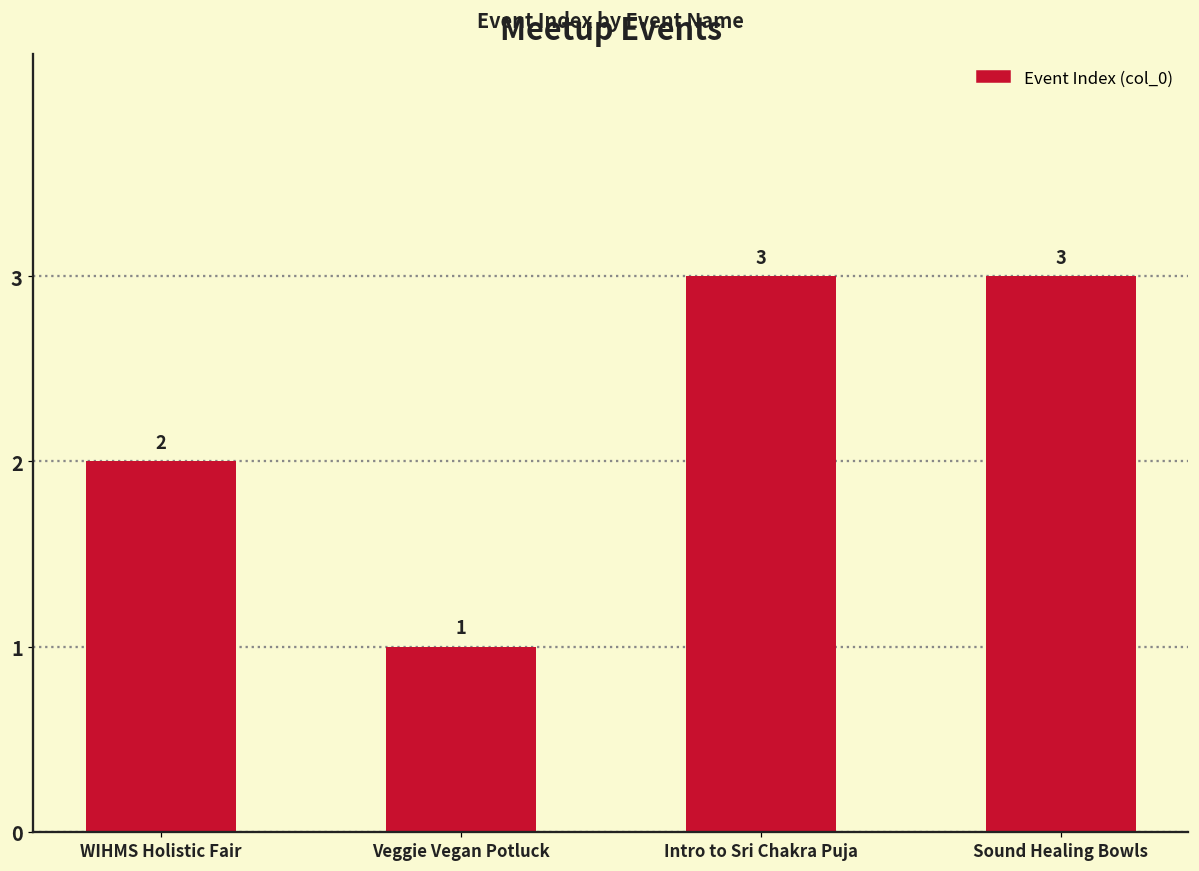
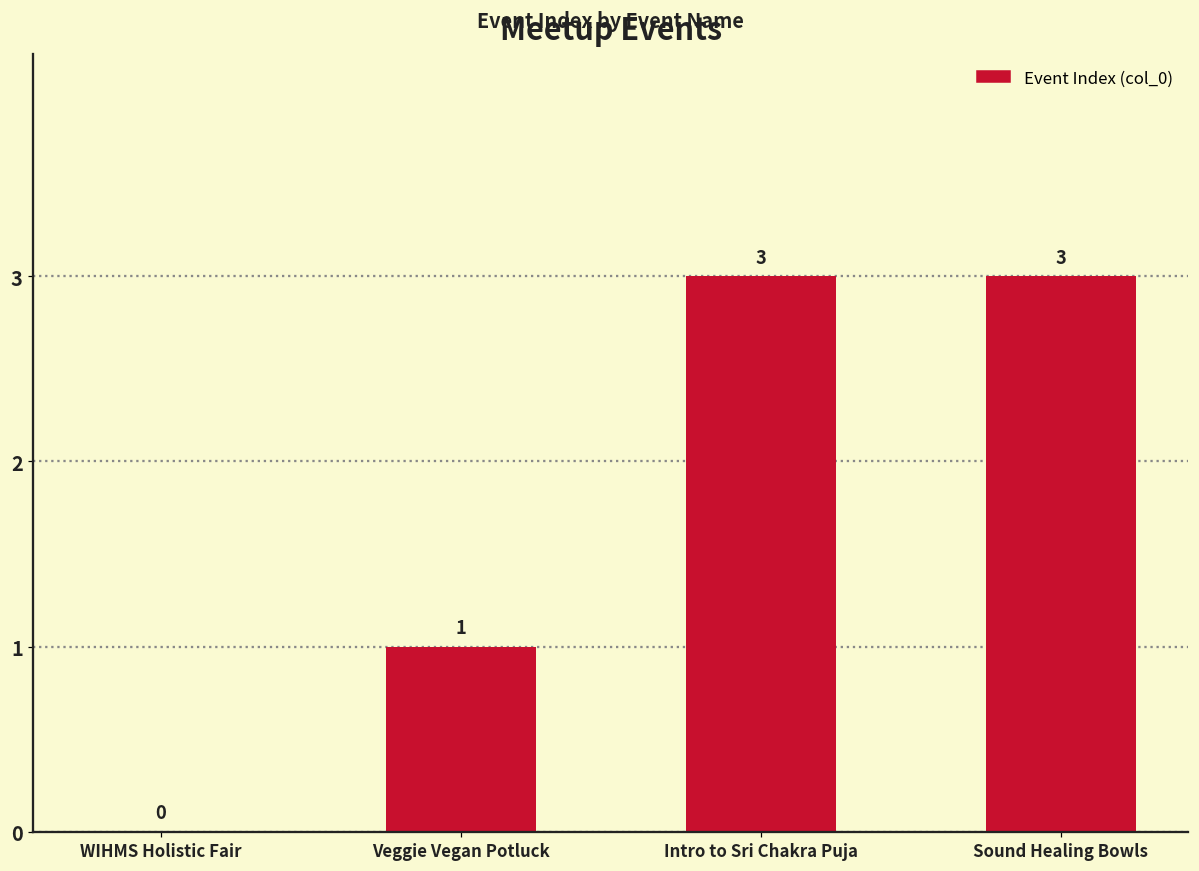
  {
-   "WIHMS Holistic Fair": 2,
+   "WIHMS Holistic Fair": 0,
    "Veggie Vegan Potluck": 1,
    "Intro to Sri Chakra Puja": 3,
    "Sound Healing Bowls": 3
  }
